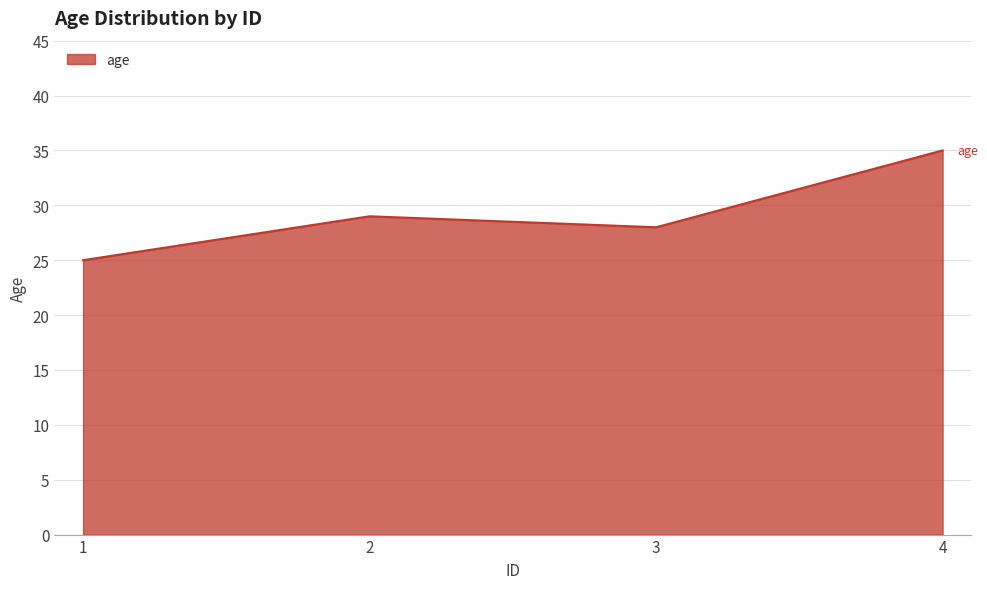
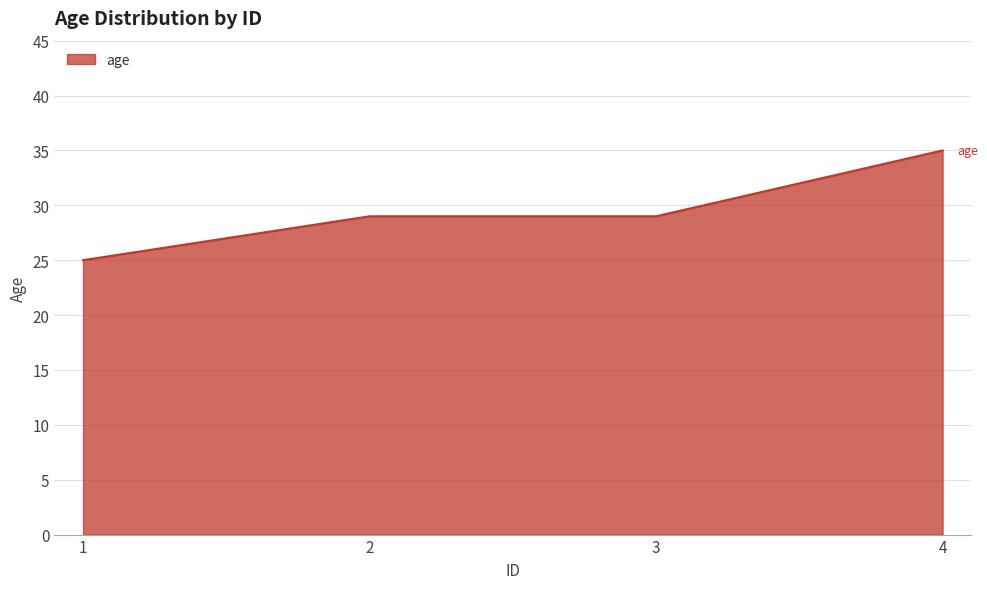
  {
    "1": 25,
    "2": 29,
-   "3": 28,
+   "3": 29,
    "4": 35
  }
